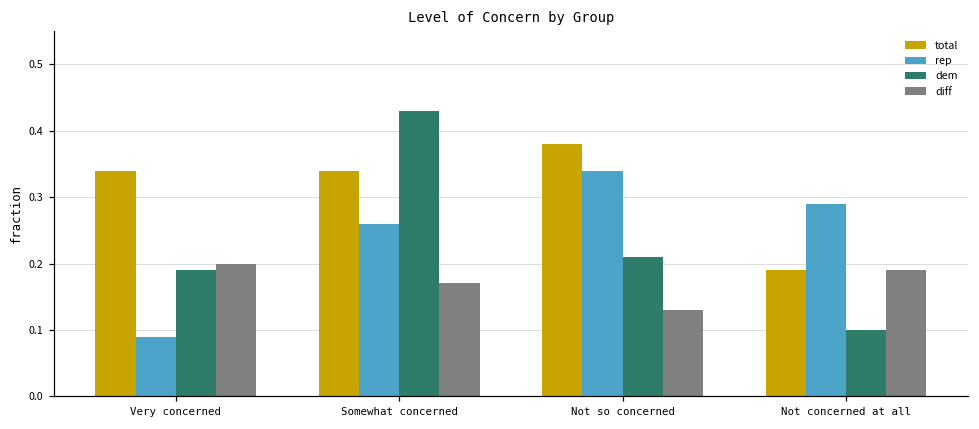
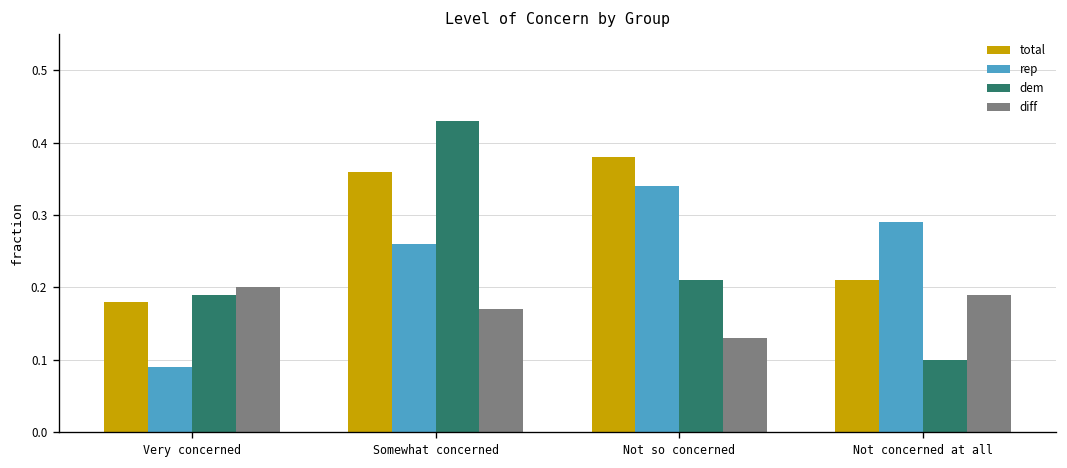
  {
    "total": {
-     "Very concerned": 0.34,
-     "Somewhat concerned": 0.34,
+     "Very concerned": 0.18,
+     "Somewhat concerned": 0.36,
      "Not so concerned": 0.38,
-     "Not concerned at all": 0.19
+     "Not concerned at all": 0.21
    },
    "rep": {
      "Very concerned": 0.09,
      "Somewhat concerned": 0.26,
      "Not so concerned": 0.34,
      "Not concerned at all": 0.29
    },
    "dem": {
      "Very concerned": 0.19,
      "Somewhat concerned": 0.43,
      "Not so concerned": 0.21,
      "Not concerned at all": 0.10
    },
    "diff": {
      "Very concerned": 0.20,
      "Somewhat concerned": 0.17,
      "Not so concerned": 0.13,
      "Not concerned at all": 0.19
    }
  }
